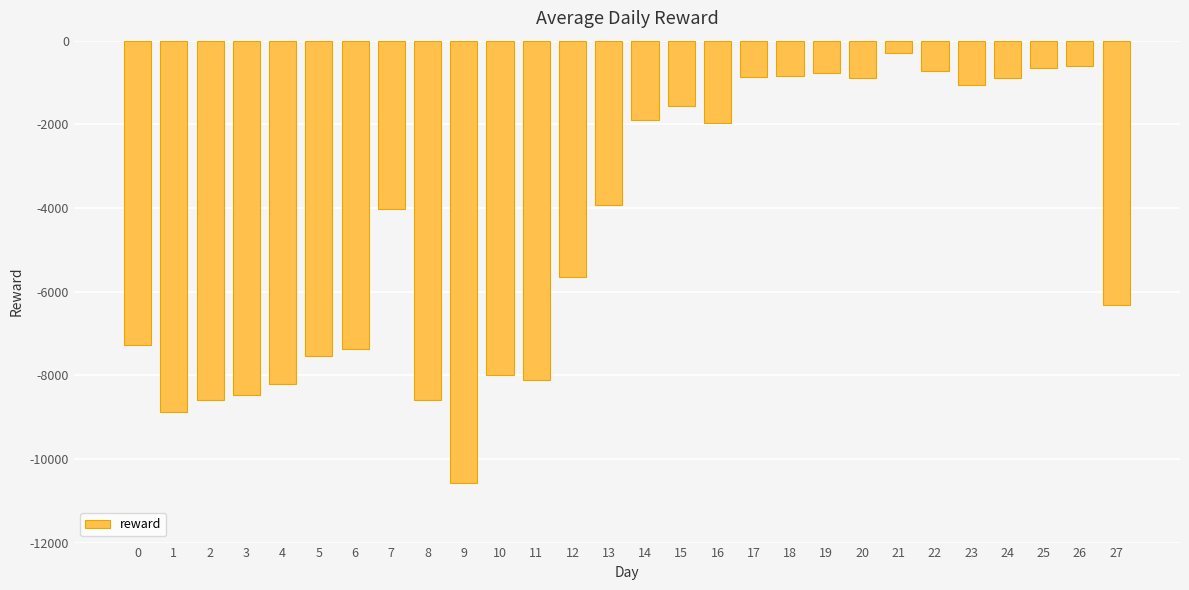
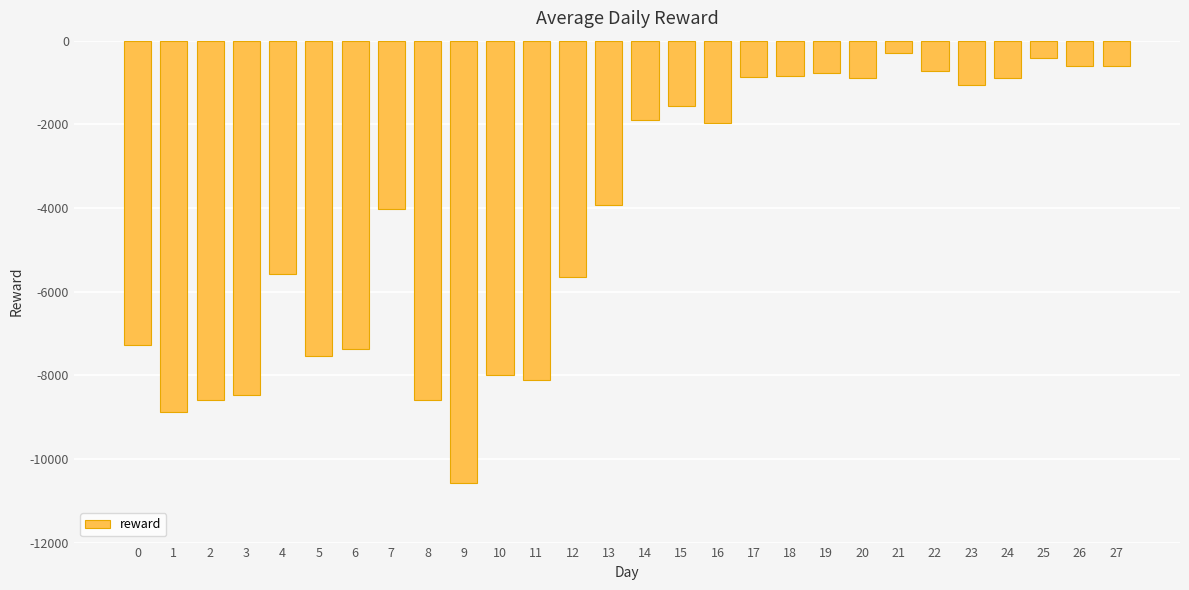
  {
    "0": -7300,
    "1": -8900,
    "2": -8600,
    "3": -8500,
-   "4": -8200,
+   "4": -5600,
    "5": -7500,
    "6": -7400,
    "7": -4000,
    "8": -8600,
    "9": -10600,
    "10": -8000,
    "11": -8100,
    "12": -5600,
    "13": -3900,
    "14": -1900,
    "15": -1600,
    "16": -2000,
    "17": -900,
    "18": -900,
    "19": -800,
    "20": -900,
    "21": -300,
    "22": -700,
    "23": -1100,
    "24": -900,
-   "25": -700,
+   "25": -400,
    "26": -600,
-   "27": -6300
+   "27": -600
  }
